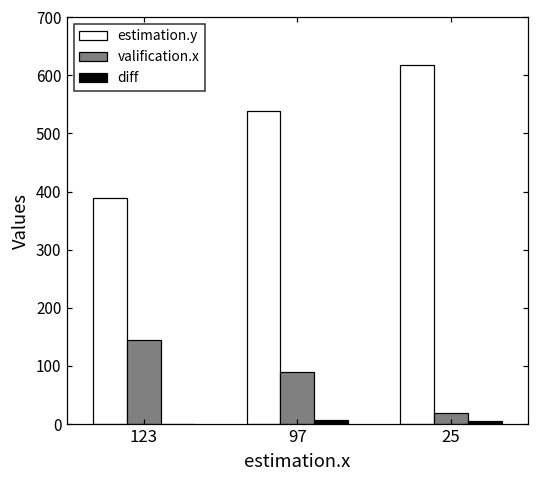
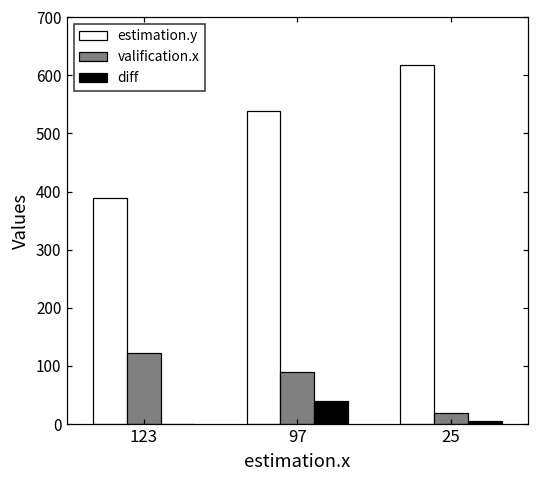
  {
    "estimation.y": {
      "123": 390,
      "97": 540,
      "25": 620
    },
    "valification.x": {
-     "123": 150,
+     "123": 120,
      "97": 90,
      "25": 20
    },
    "diff": {
      "123": 0,
-     "97": 10,
+     "97": 40,
      "25": 10
    }
  }
